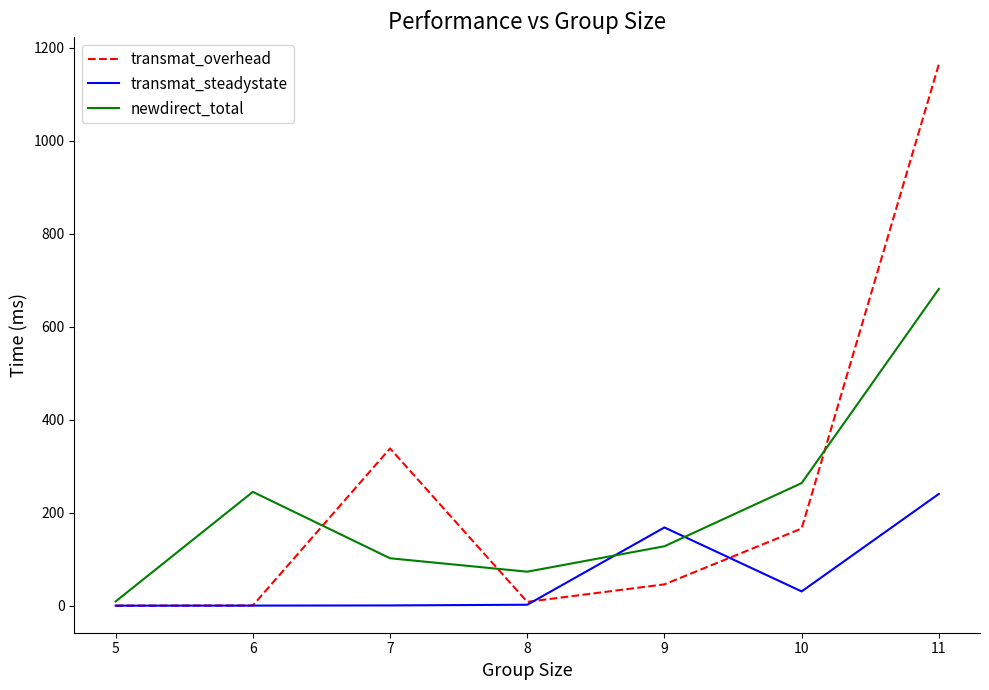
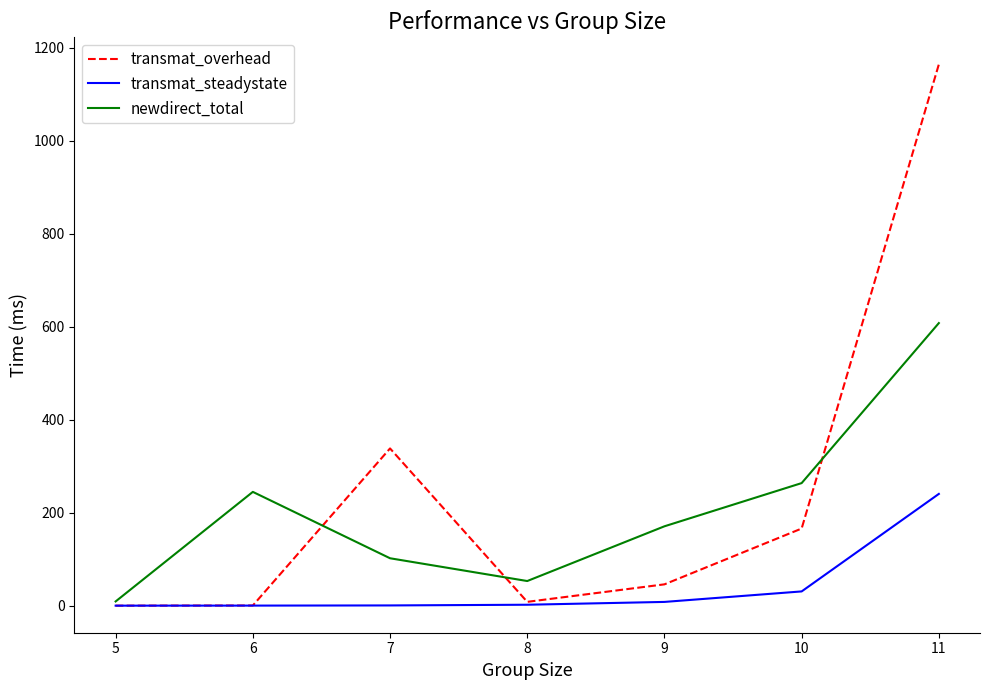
  {
    "transmat_overhead": {
      "7": 340,
      "8": 10,
      "9": 50,
      "10": 170,
      "11": 1160
    },
    "transmat_steadystate": {
      "7": 0,
      "8": 0,
-     "9": 170,
+     "9": 10,
      "10": 30,
      "11": 240
    },
    "newdirect_total": {
      "5": 10,
      "6": 240,
      "7": 100,
-     "8": 70,
-     "9": 130,
+     "8": 50,
+     "9": 170,
      "10": 260,
-     "11": 680
+     "11": 610
    }
  }
